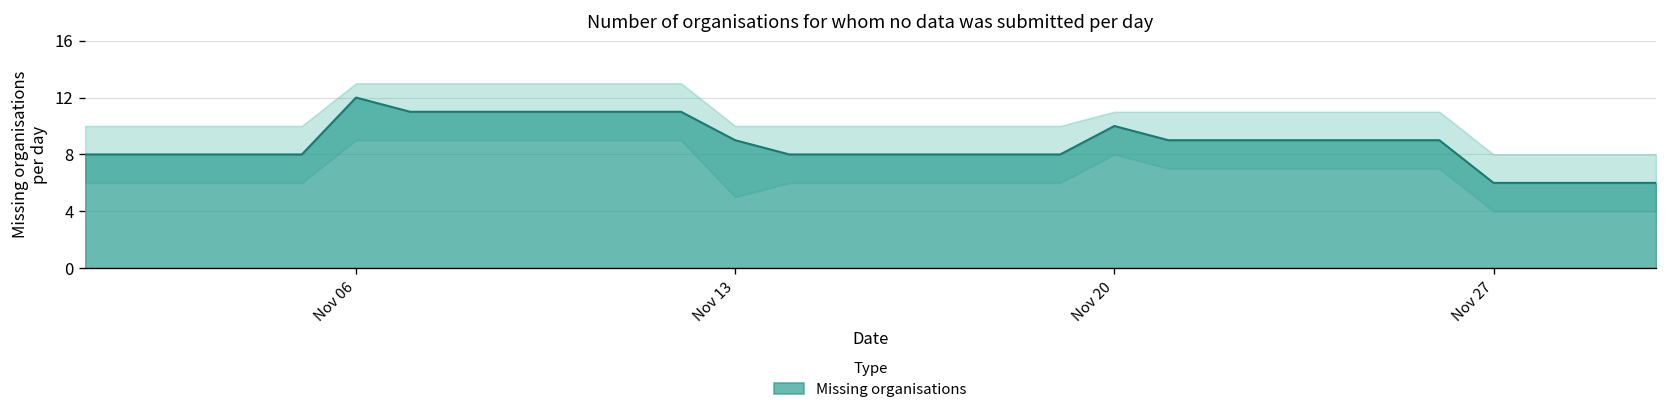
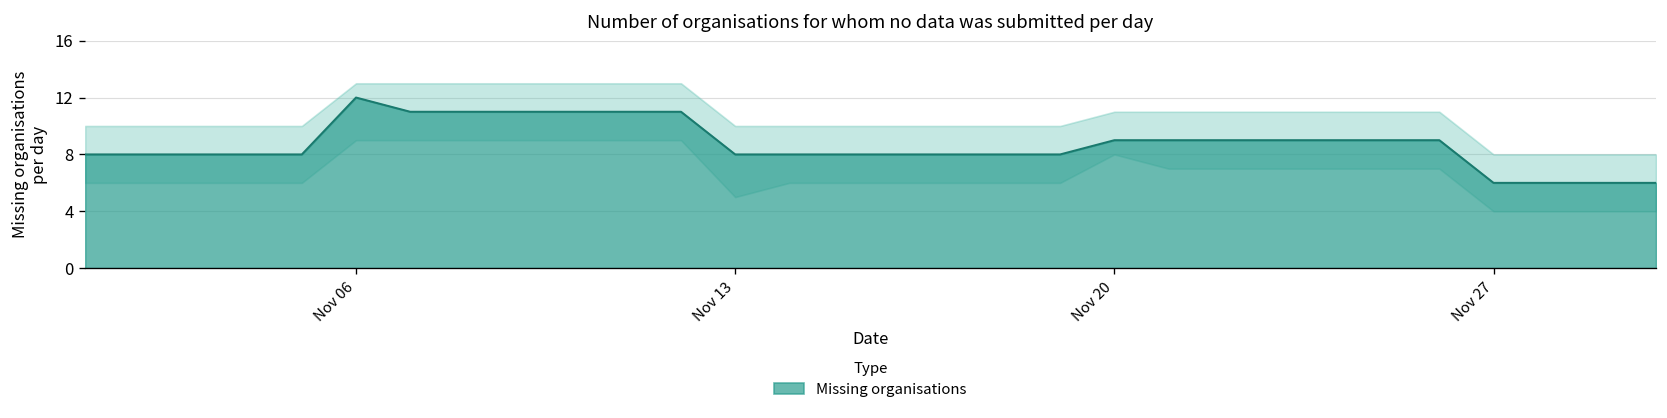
  {
    "Missing organisations": {
      "Nov 06": 12,
-     "Nov 13": 9,
-     "Nov 20": 10,
+     "Nov 13": 8,
+     "Nov 20": 9,
      "Nov 27": 6
    }
  }
